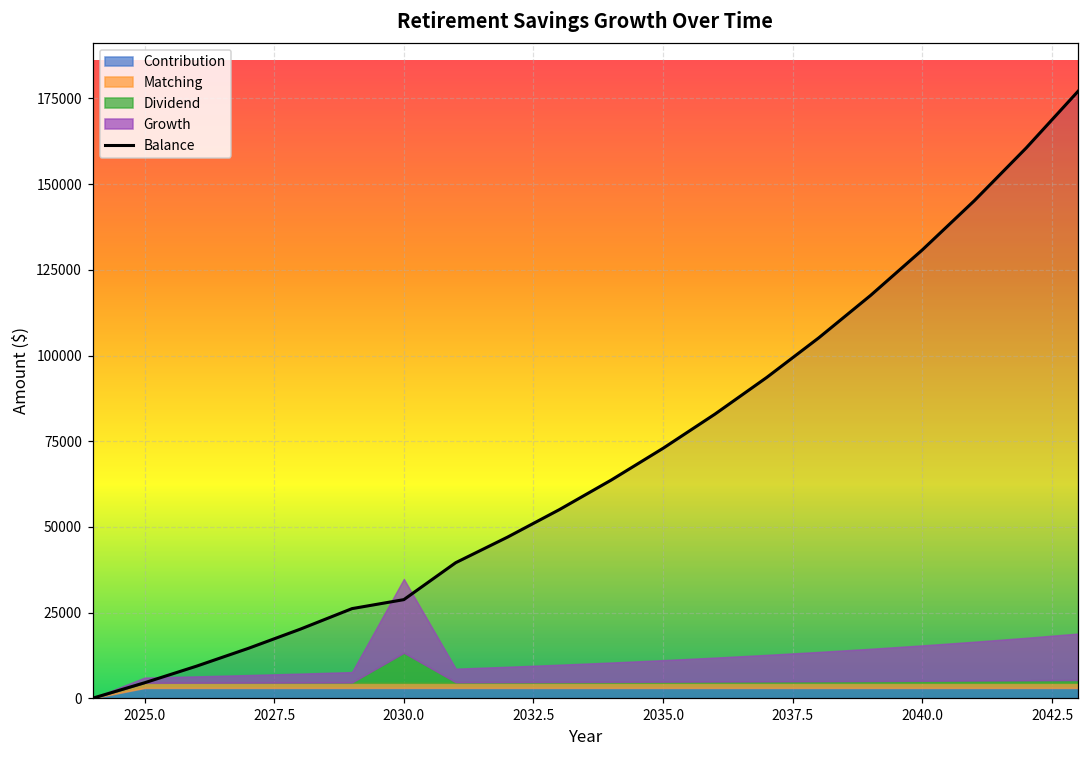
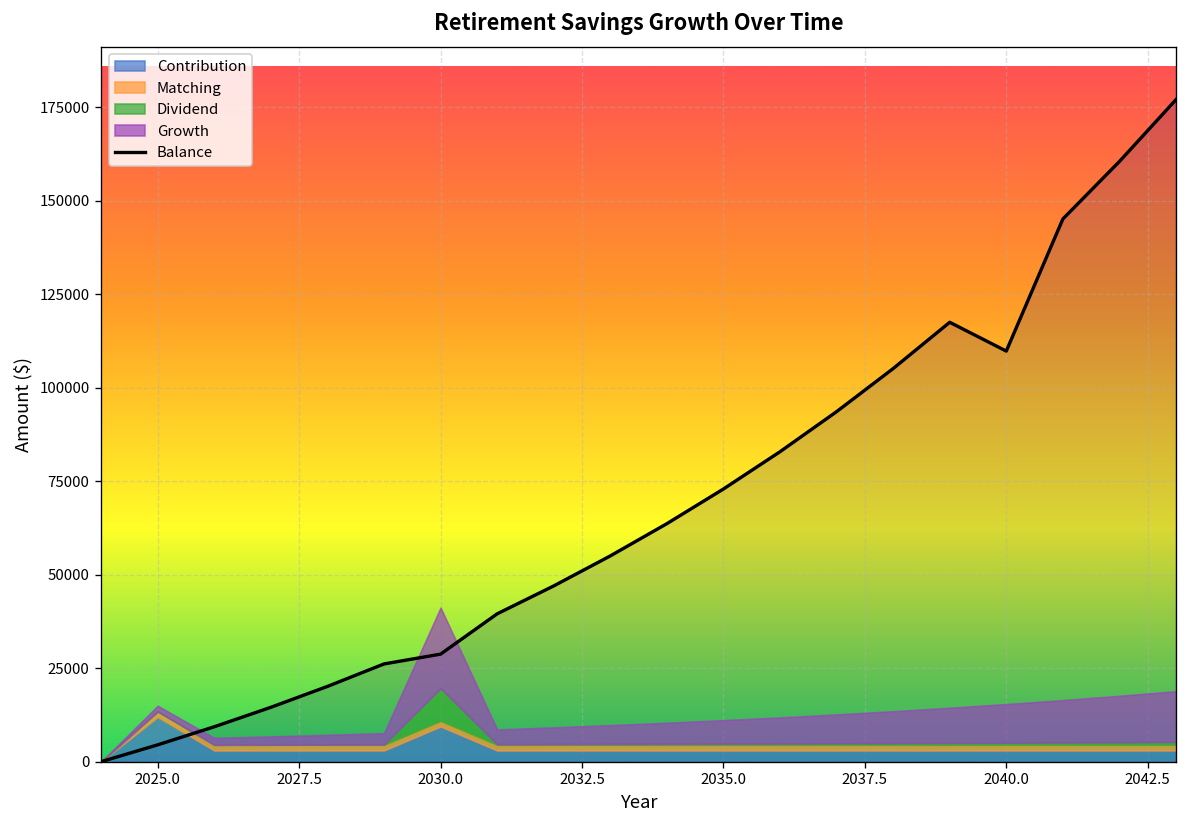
  {
    "Contribution": {
-     "2025.0": 3000,
-     "2030.0": 3000,
+     "2025.0": 12000,
+     "2030.0": 9000,
      "2035.0": 3000,
      "2040.0": 3000
    },
    "Balance": {
      "2030.0": 29000,
      "2035.0": 73000,
-     "2040.0": 131000
+     "2040.0": 110000
    },
    "Matching": {
      "2030.0": 2000
    },
    "Dividend": {
      "2030.0": 9000
    },
    "Growth": {
      "2025.0": 2000,
      "2030.0": 22000,
      "2035.0": 6000,
      "2040.0": 10000
    }
  }
